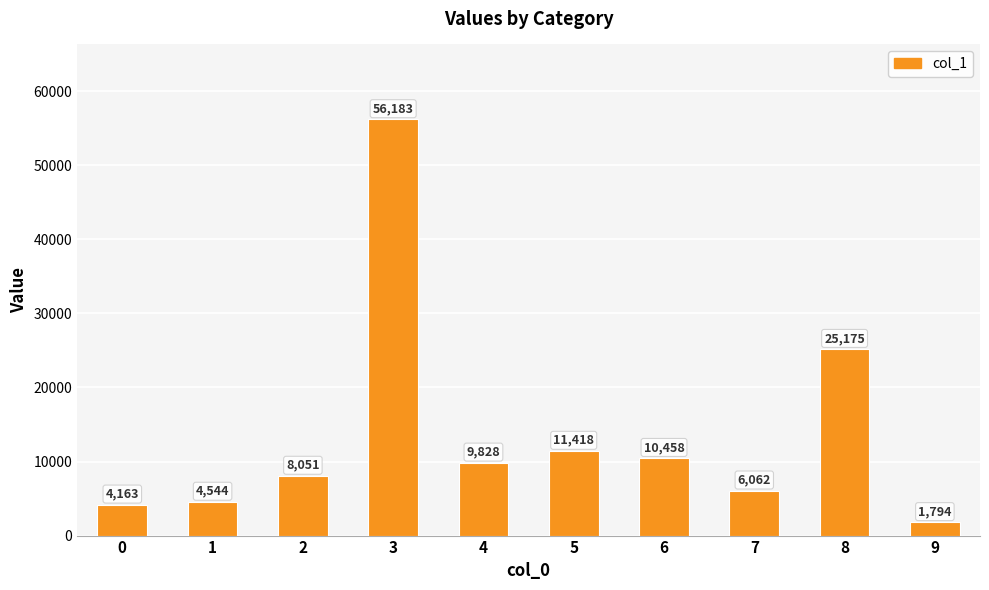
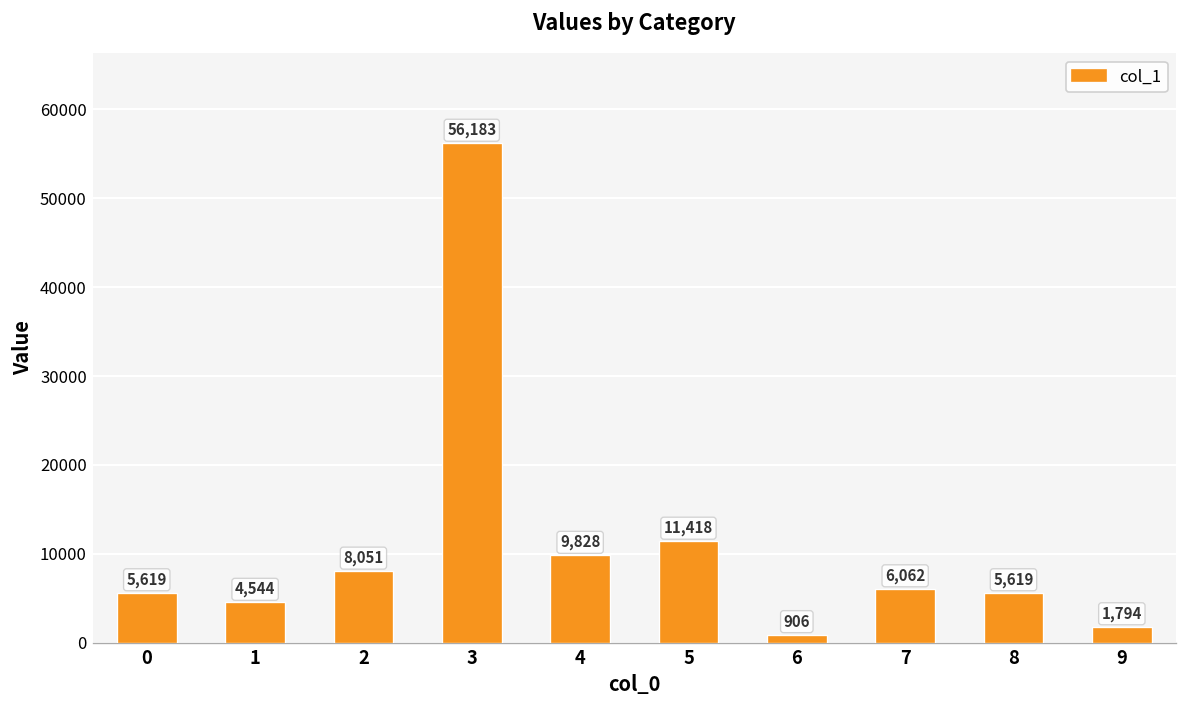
  {
-   "0": "4,163",
-   "6": "10,458",
-   "8": "25,175"
+   "0": "5,619",
+   "6": "906",
+   "8": "5,619"
  }
